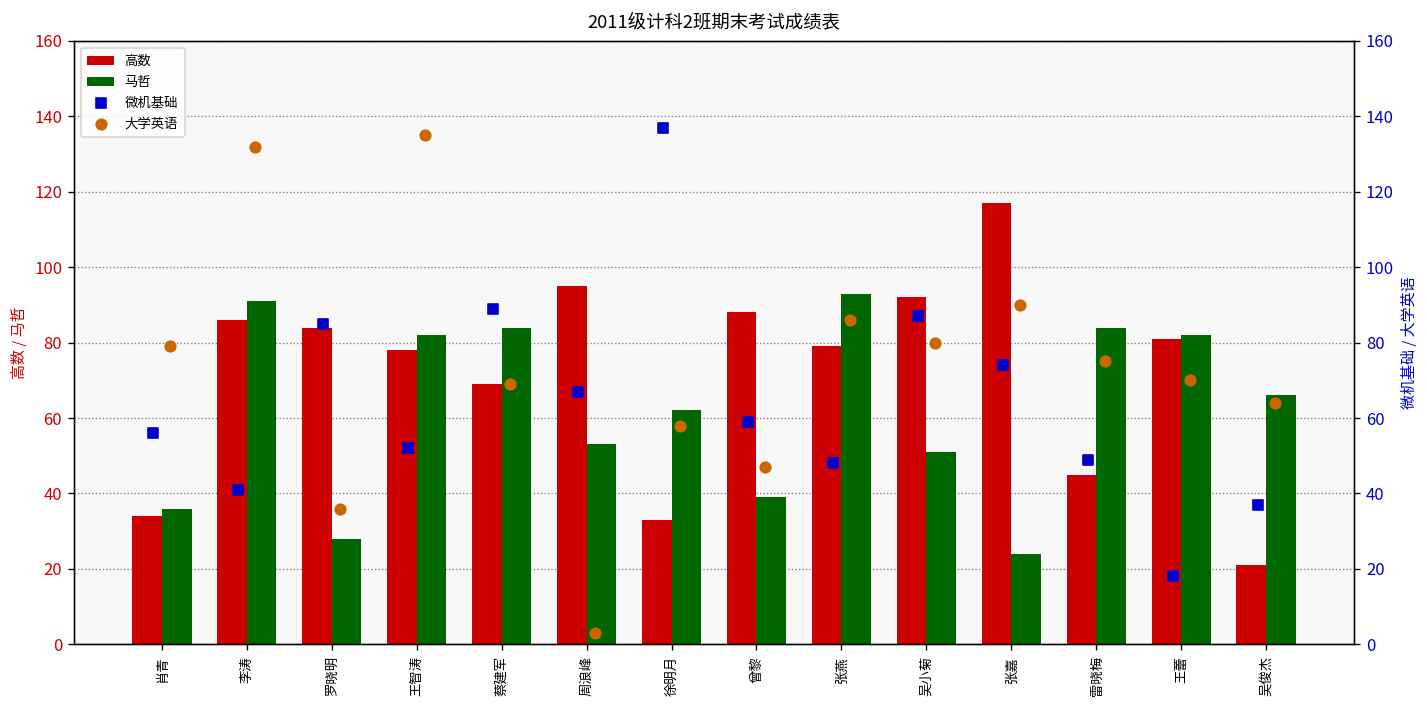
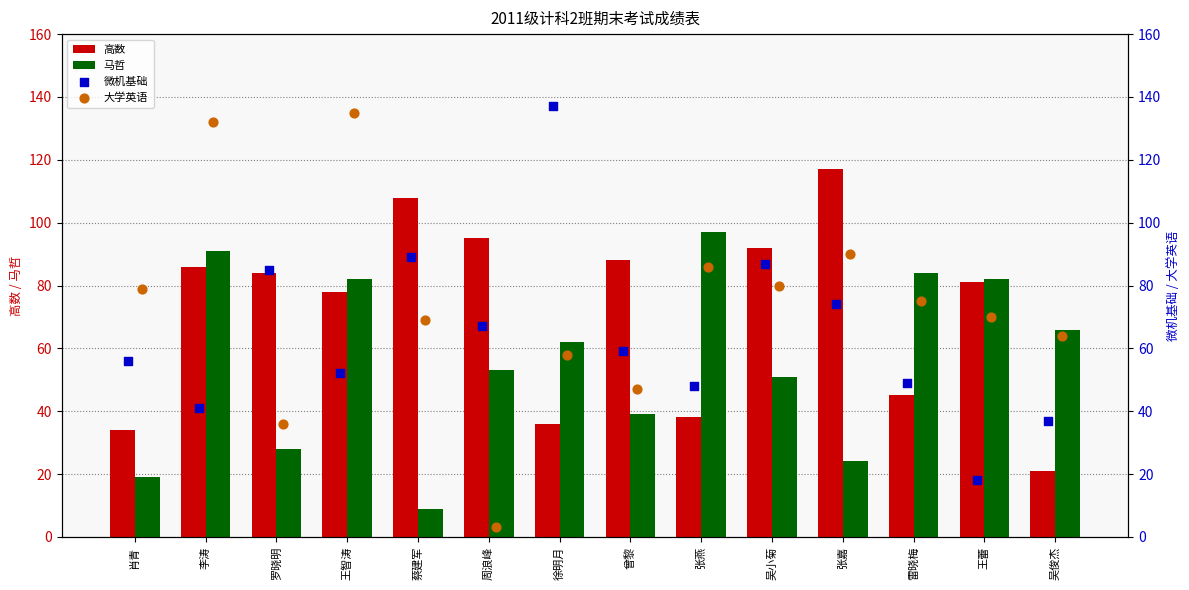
  {
    "高数": {
      "肖青": 34,
      "李涛": 86,
      "罗晓明": 84,
      "王智涛": 78,
-     "蔡建军": 69,
+     "蔡建军": 108,
      "周浪峰": 95,
-     "徐明月": 33,
+     "徐明月": 36,
      "曾黎": 88,
-     "张燕": 79,
+     "张燕": 38,
      "吴小菊": 92,
      "张嘉": 117,
      "雷晓梅": 45,
      "王蕾": 81,
      "吴俊杰": 21
    },
    "马哲": {
-     "肖青": 36,
+     "肖青": 19,
      "李涛": 91,
      "罗晓明": 28,
      "王智涛": 82,
-     "蔡建军": 84,
+     "蔡建军": 9,
      "周浪峰": 53,
      "徐明月": 62,
      "曾黎": 39,
-     "张燕": 93,
+     "张燕": 97,
      "吴小菊": 51,
      "张嘉": 24,
      "雷晓梅": 84,
      "王蕾": 82,
      "吴俊杰": 66
    }
  }
